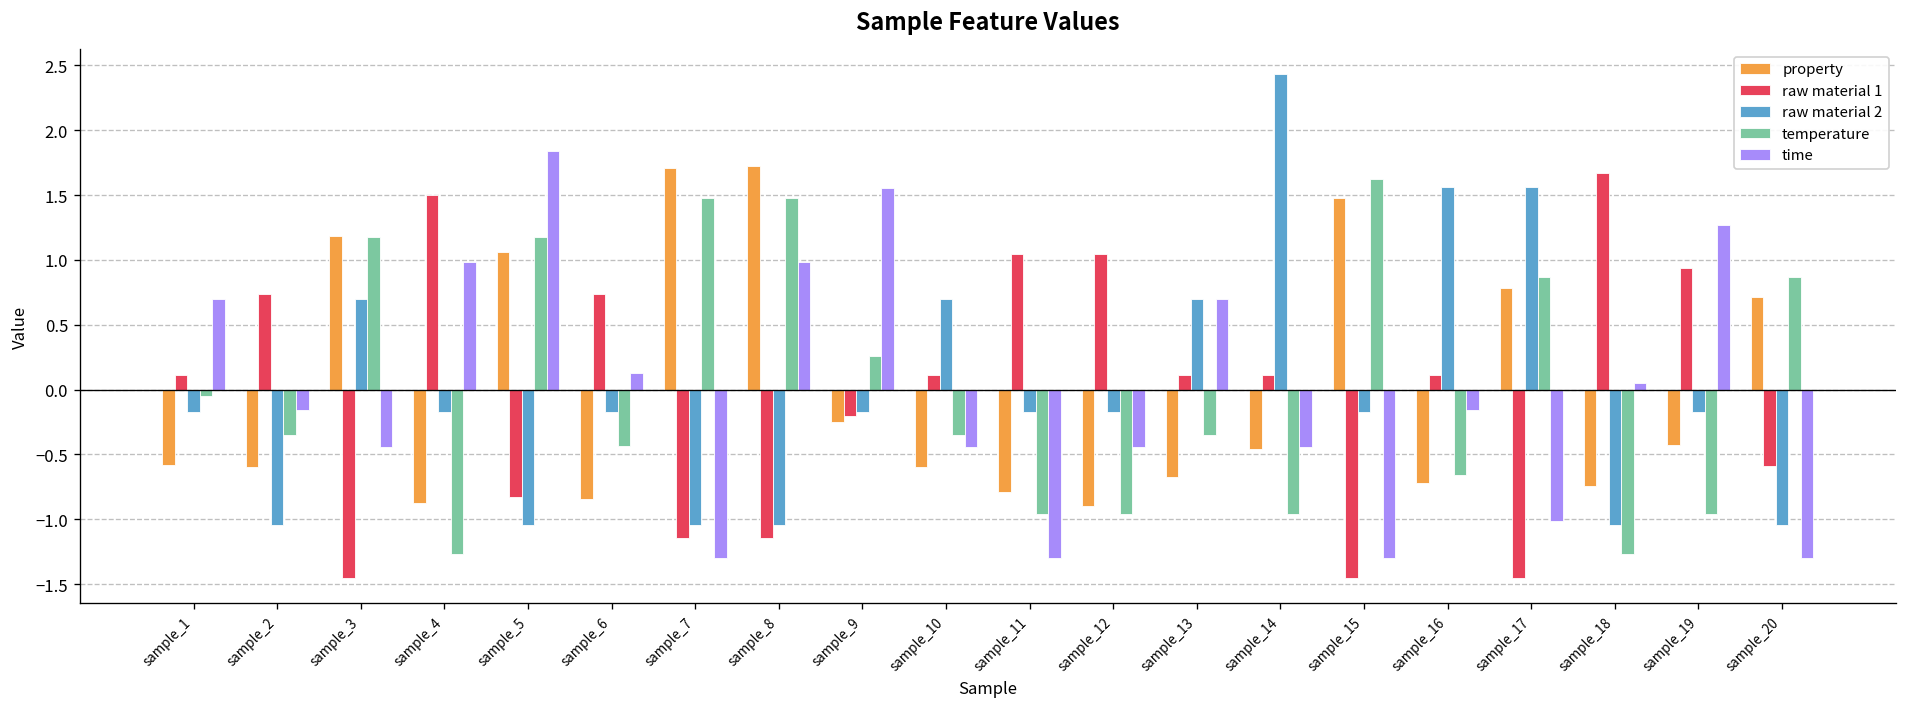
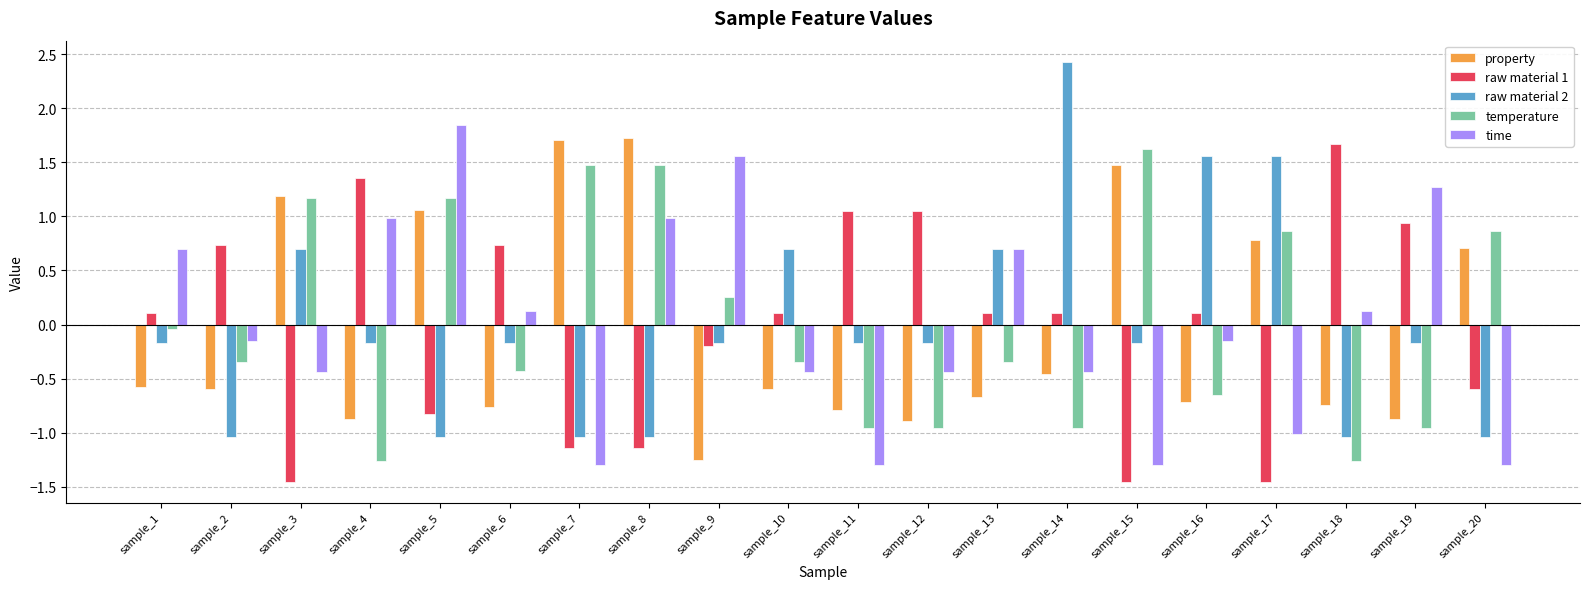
  {
    "property": {
      "sample_1": -0.58,
      "sample_2": -0.59,
      "sample_3": 1.19,
      "sample_4": -0.88,
      "sample_5": 1.06,
-     "sample_6": -0.84,
+     "sample_6": -0.77,
      "sample_7": 1.71,
      "sample_8": 1.72,
-     "sample_9": -0.25,
+     "sample_9": -1.26,
      "sample_10": -0.60,
      "sample_11": -0.79,
      "sample_12": -0.89,
      "sample_13": -0.67,
      "sample_14": -0.45,
      "sample_15": 1.48,
      "sample_16": -0.72,
      "sample_17": 0.79,
      "sample_18": -0.75,
-     "sample_19": -0.43,
+     "sample_19": -0.87,
      "sample_20": 0.71
    },
    "raw material 1": {
      "sample_1": 0.11,
      "sample_2": 0.73,
      "sample_3": -1.45,
-     "sample_4": 1.50,
+     "sample_4": 1.36,
      "sample_5": -0.83,
      "sample_6": 0.73,
      "sample_7": -1.14,
      "sample_8": -1.14,
      "sample_9": -0.20,
      "sample_10": 0.11,
      "sample_11": 1.05,
      "sample_12": 1.05,
      "sample_13": 0.11,
      "sample_14": 0.11,
      "sample_15": -1.45,
      "sample_16": 0.11,
      "sample_17": -1.45,
      "sample_18": 1.67,
      "sample_19": 0.93,
      "sample_20": -0.59
    },
    "raw material 2": {
      "sample_1": -0.17,
      "sample_2": -1.04,
      "sample_3": 0.69,
      "sample_4": -0.17,
      "sample_5": -1.04,
      "sample_6": -0.17,
      "sample_7": -1.04,
      "sample_8": -1.04,
      "sample_9": -0.17,
      "sample_10": 0.69,
      "sample_11": -0.17,
      "sample_12": -0.17,
      "sample_13": 0.69,
      "sample_14": 2.43,
      "sample_15": -0.17,
      "sample_16": 1.56,
      "sample_17": 1.56,
      "sample_18": -1.04,
      "sample_19": -0.17,
      "sample_20": -1.04
    },
    "temperature": {
      "sample_1": -0.05,
      "sample_2": -0.35,
      "sample_3": 1.17,
      "sample_4": -1.26,
      "sample_5": 1.17,
      "sample_6": -0.43,
      "sample_7": 1.48,
      "sample_8": 1.48,
      "sample_9": 0.26,
      "sample_10": -0.35,
      "sample_11": -0.96,
      "sample_12": -0.96,
      "sample_13": -0.35,
      "sample_14": -0.96,
      "sample_15": 1.63,
      "sample_16": -0.66,
      "sample_17": 0.87,
      "sample_18": -1.26,
      "sample_19": -0.96,
      "sample_20": 0.87
    },
    "time": {
      "sample_1": 0.70,
      "sample_2": -0.16,
      "sample_3": -0.44,
      "sample_4": 0.99,
      "sample_5": 1.84,
      "sample_6": 0.13,
      "sample_7": -1.30,
      "sample_8": 0.99,
      "sample_9": 1.56,
      "sample_10": -0.44,
      "sample_11": -1.30,
      "sample_12": -0.44,
      "sample_13": 0.70,
      "sample_14": -0.44,
      "sample_15": -1.30,
      "sample_16": -0.16,
      "sample_17": -1.01,
-     "sample_18": 0.05,
+     "sample_18": 0.13,
      "sample_19": 1.27,
      "sample_20": -1.30
    }
  }
